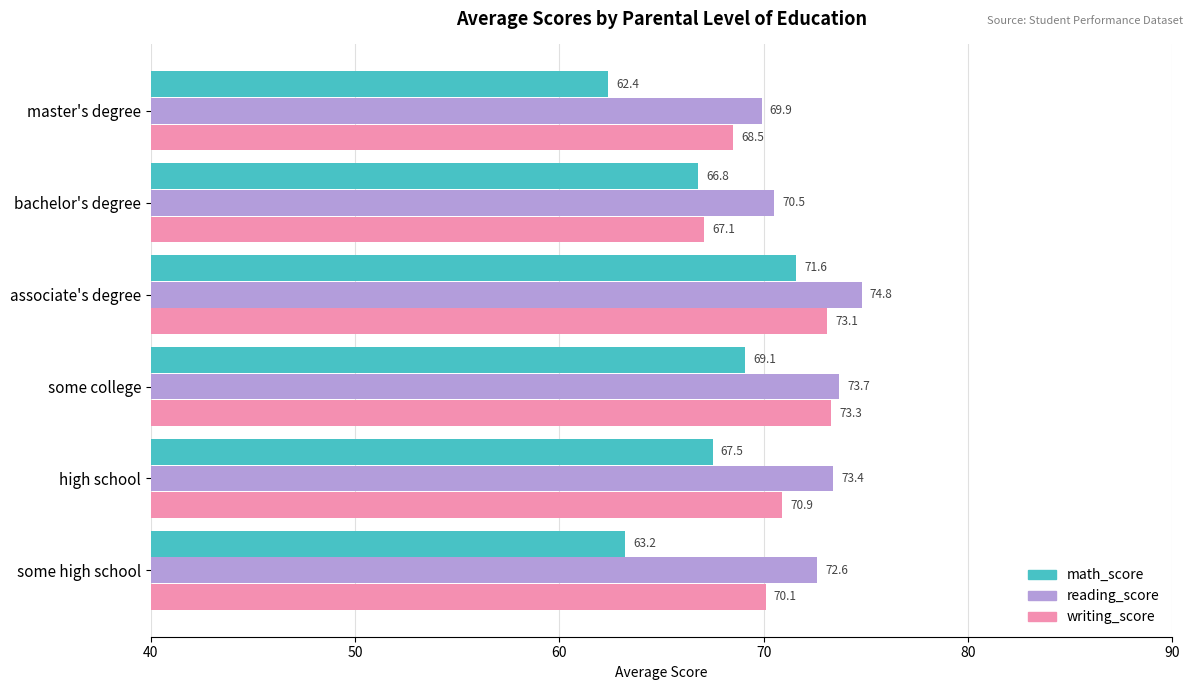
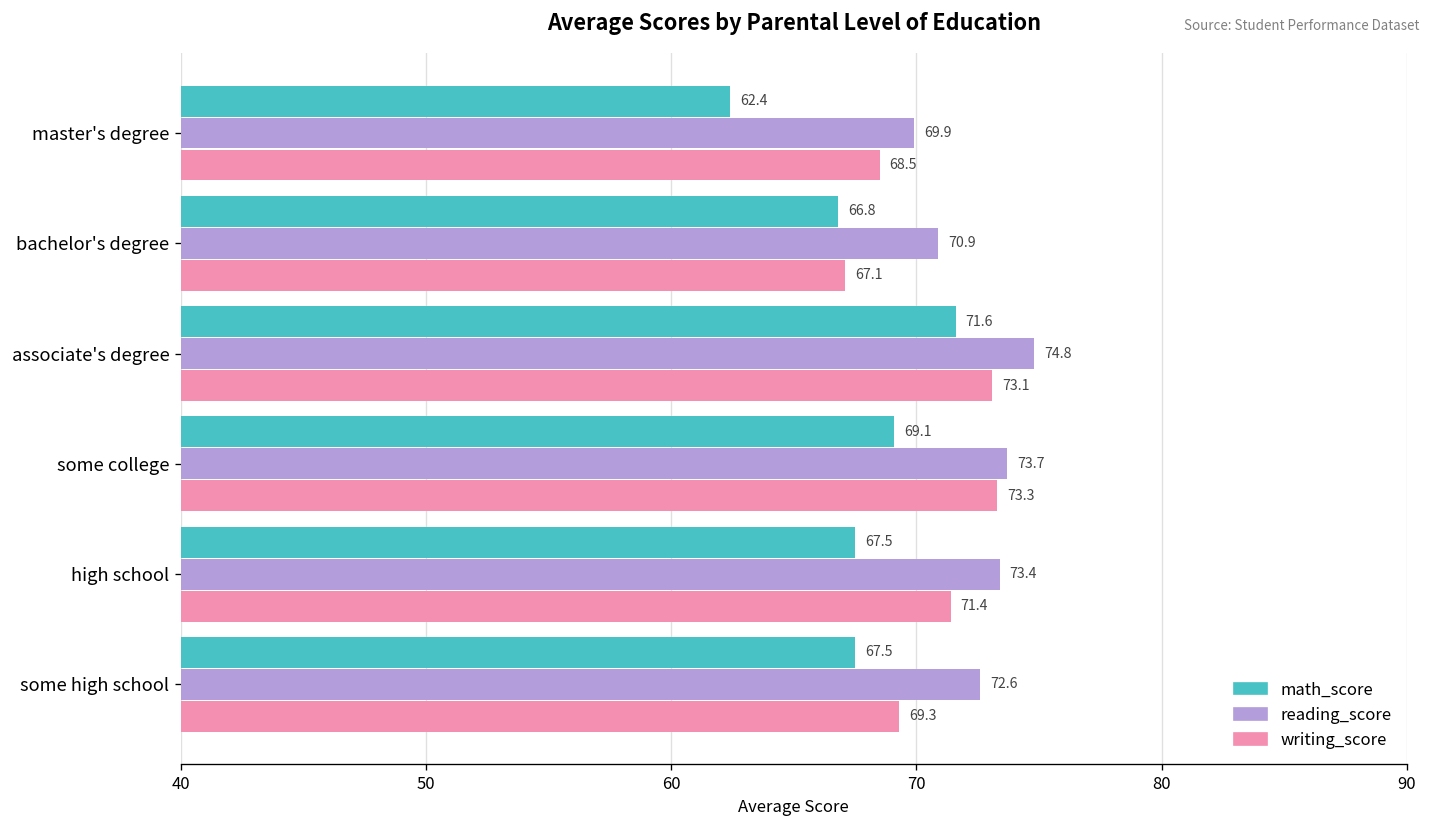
  {
    "math_score": {
      "master's degree": 62.4,
      "bachelor's degree": 66.8,
      "associate's degree": 71.6,
      "some college": 69.1,
      "high school": 67.5,
-     "some high school": 63.2
+     "some high school": 67.5
    },
    "reading_score": {
      "master's degree": 69.9,
-     "bachelor's degree": 70.5,
+     "bachelor's degree": 70.9,
      "associate's degree": 74.8,
      "some college": 73.7,
      "high school": 73.4,
      "some high school": 72.6
    },
    "writing_score": {
      "master's degree": 68.5,
      "bachelor's degree": 67.1,
      "associate's degree": 73.1,
      "some college": 73.3,
-     "high school": 70.9,
-     "some high school": 70.1
+     "high school": 71.4,
+     "some high school": 69.3
    }
  }
